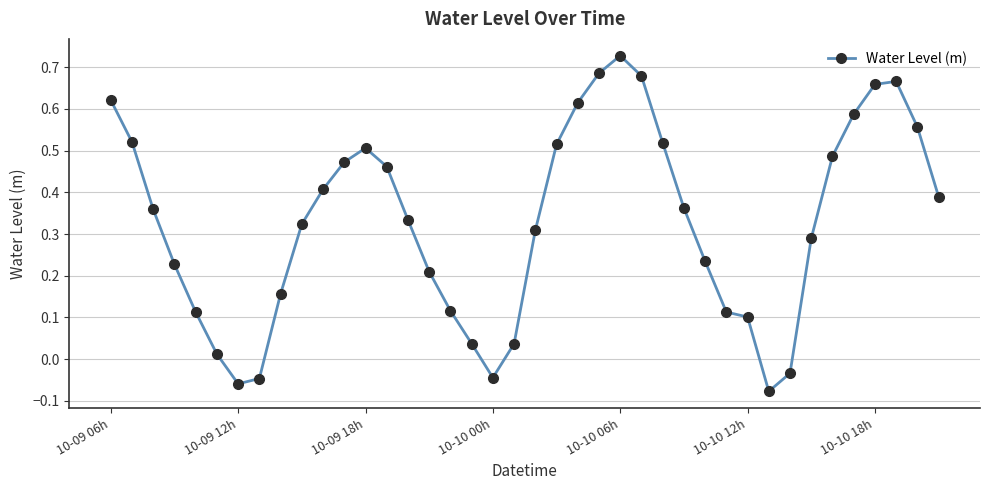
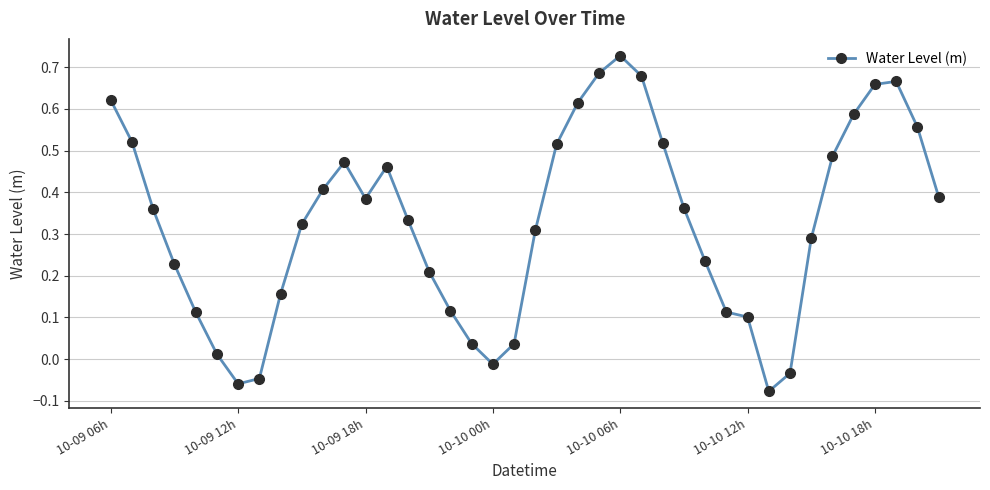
  {
    "10-09 06h": 0.62,
    "10-09 12h": -0.06,
-   "10-09 18h": 0.51,
-   "10-10 00h": -0.04,
+   "10-09 18h": 0.38,
+   "10-10 00h": -0.01,
    "10-10 06h": 0.73,
    "10-10 12h": 0.10,
    "10-10 18h": 0.66
  }
